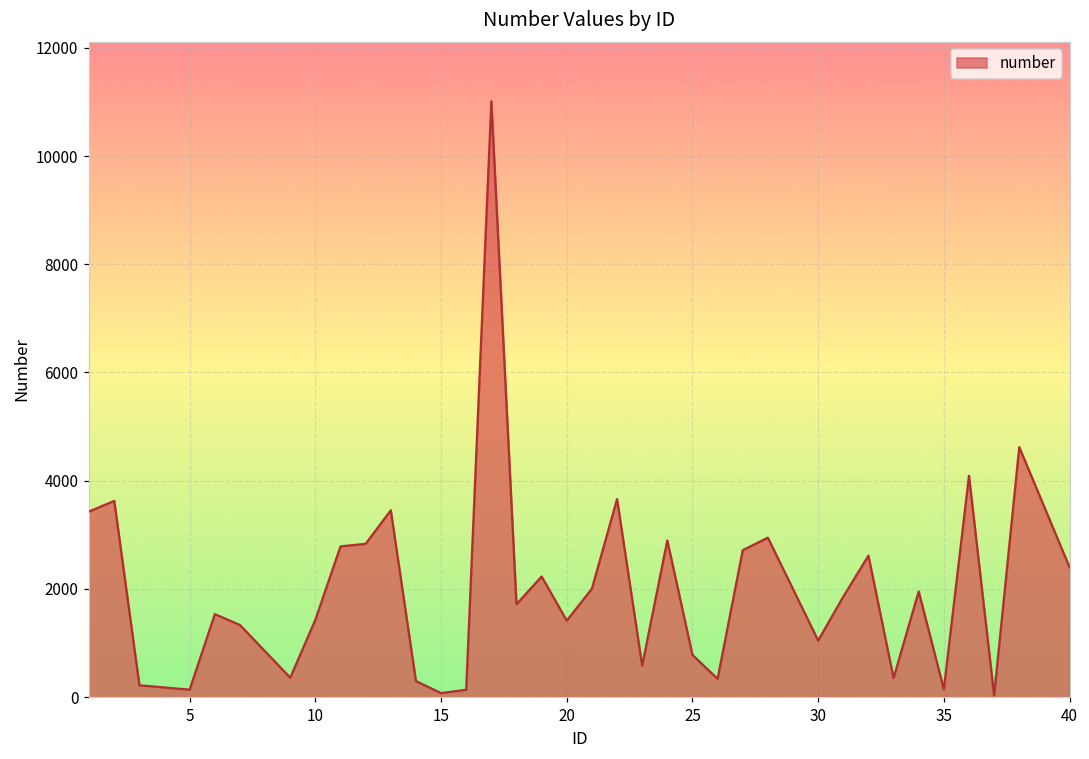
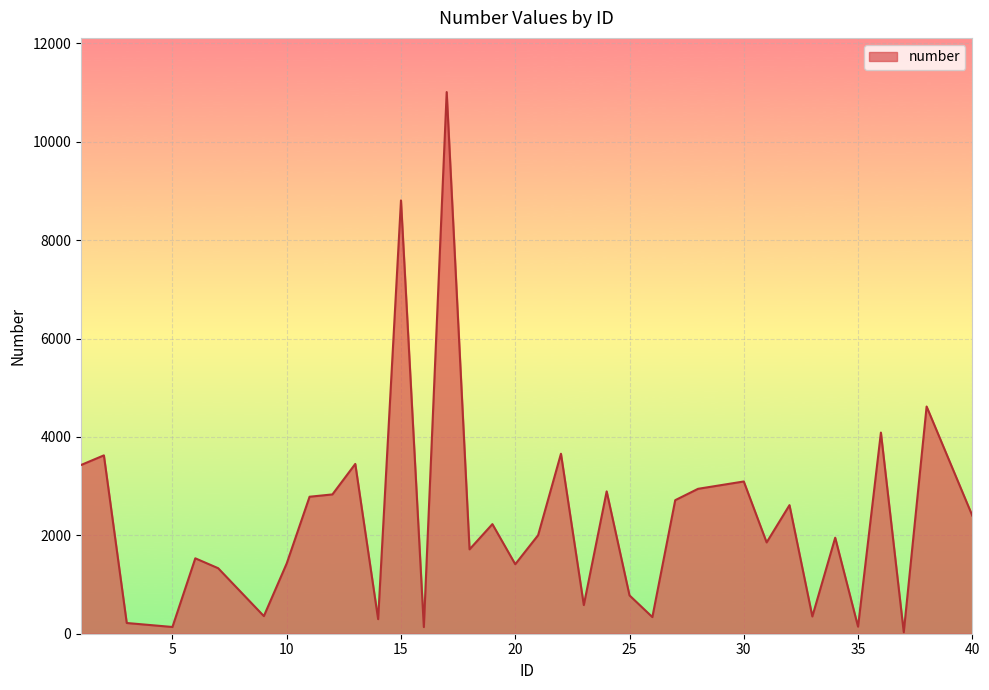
  {
    "5": 100,
    "10": 1400,
-   "15": 100,
+   "15": 8800,
    "20": 1400,
    "25": 800,
-   "30": 1000,
+   "30": 3100,
    "35": 100,
    "40": 2400
  }
